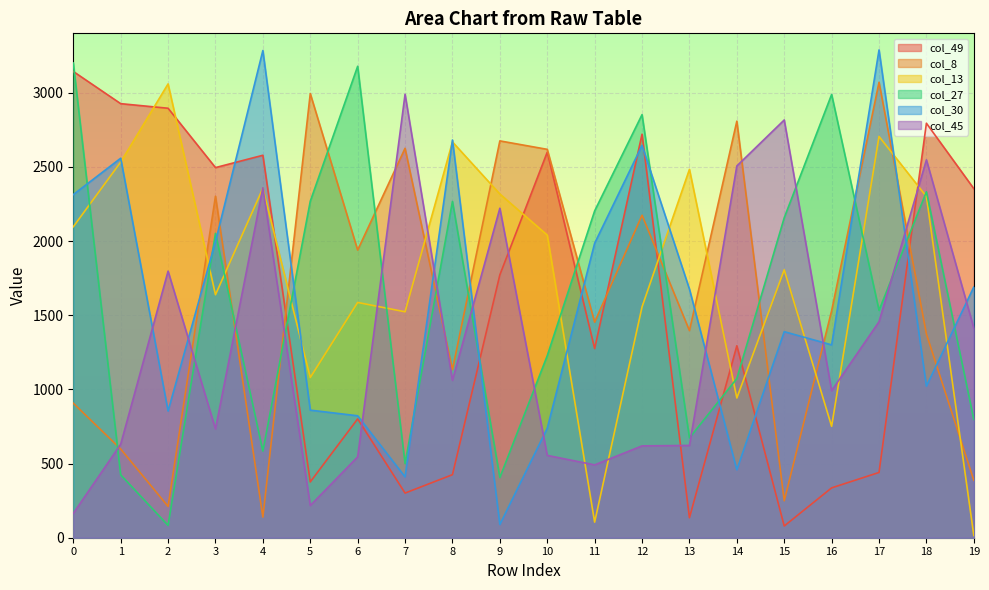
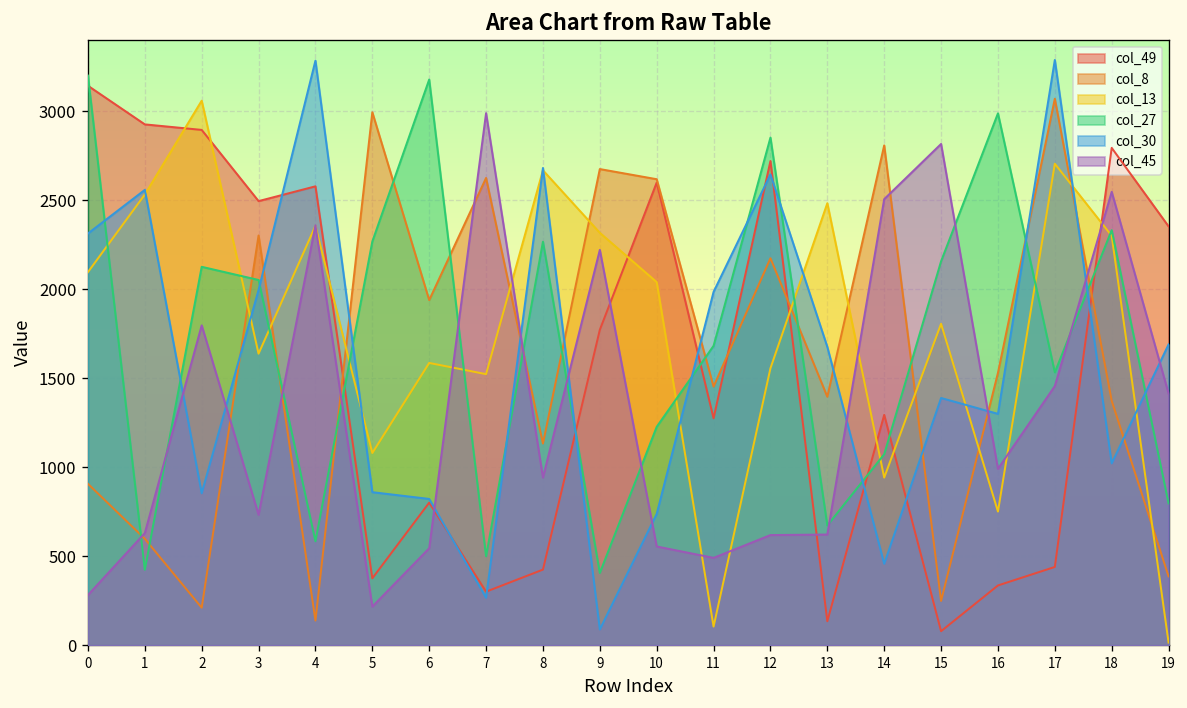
  {
    "col_27": {
      "0": 3200,
      "1": 420,
-     "2": 80,
+     "2": 2130,
      "3": 2050,
      "4": 580,
      "5": 2270,
      "6": 3180,
      "7": 500,
      "8": 2270,
      "9": 410,
      "10": 1230,
-     "11": 2200,
+     "11": 1680,
      "12": 2850,
      "13": 670,
      "14": 1070,
      "15": 2160,
      "16": 2990,
      "17": 1530,
      "18": 2330,
      "19": 800
    },
    "col_30": {
      "0": 2310,
      "1": 2560,
      "2": 850,
      "3": 2000,
      "4": 3280,
      "5": 860,
      "6": 820,
-     "7": 410,
+     "7": 270,
      "9": 90,
      "10": 740,
      "11": 1990,
      "12": 2650,
      "13": 1680,
      "14": 460,
      "15": 1390,
      "16": 1300,
      "17": 3290,
      "18": 1020,
      "19": 1690
    },
    "col_45": {
-     "0": 160,
+     "0": 280,
      "1": 630,
      "2": 1800,
      "3": 730,
      "5": 220,
      "6": 550,
      "7": 2990,
-     "8": 1060,
+     "8": 940,
      "9": 2220,
      "10": 560,
      "11": 490,
      "12": 620,
      "13": 620,
      "14": 2510,
      "15": 2820,
      "16": 990,
      "17": 1460,
      "18": 2550,
      "19": 1410
    }
  }
